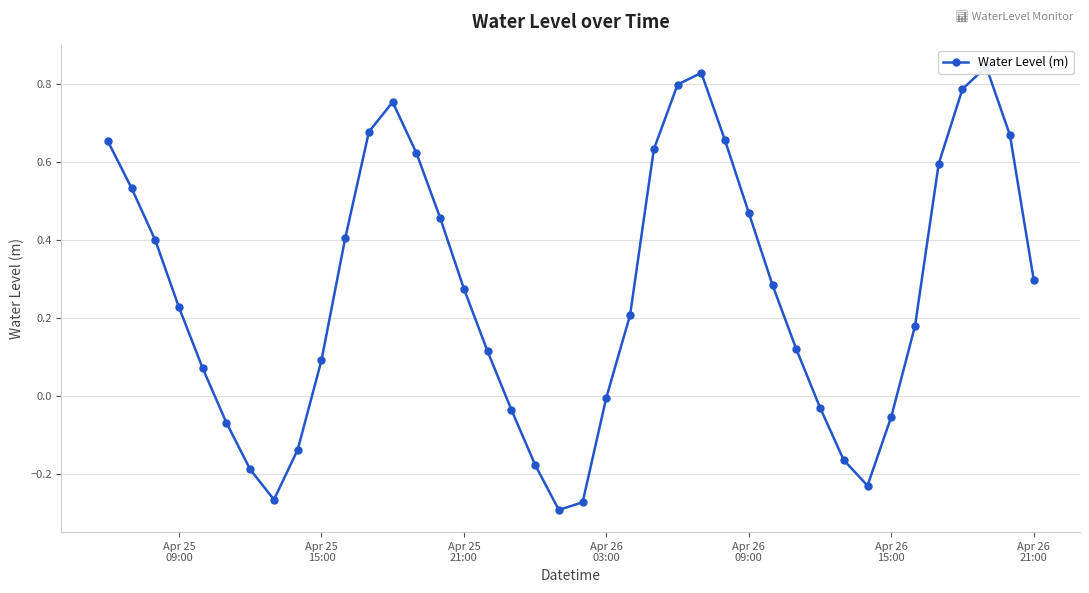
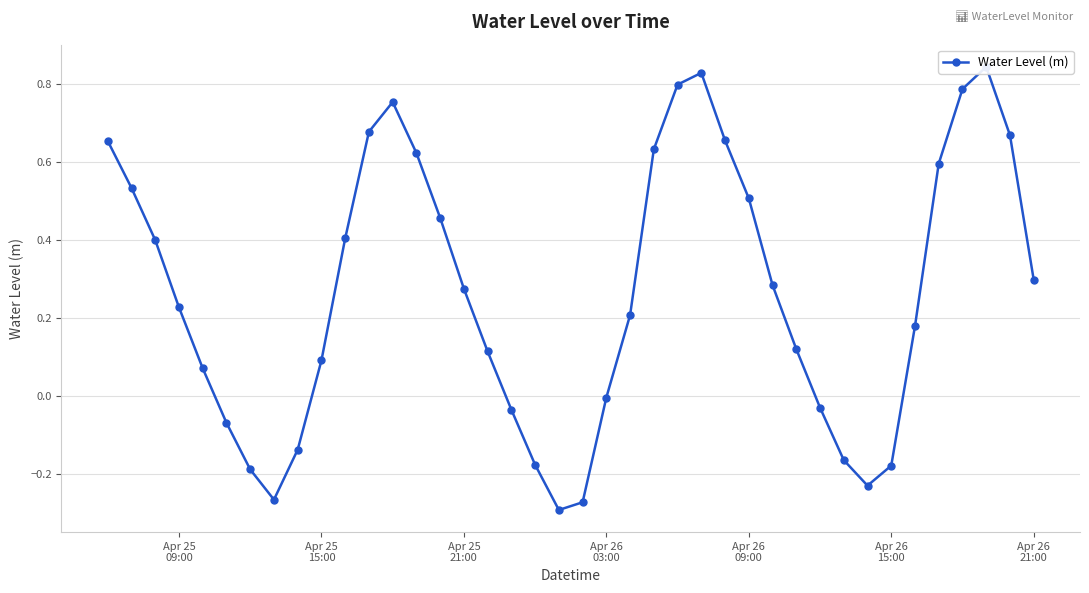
  {
    "Apr 25 09:00": 0.23,
    "Apr 25 15:00": 0.09,
    "Apr 25 21:00": 0.27,
    "Apr 26 03:00": 0.00,
-   "Apr 26 09:00": 0.47,
-   "Apr 26 15:00": -0.05,
+   "Apr 26 09:00": 0.51,
+   "Apr 26 15:00": -0.18,
    "Apr 26 21:00": 0.30
  }
